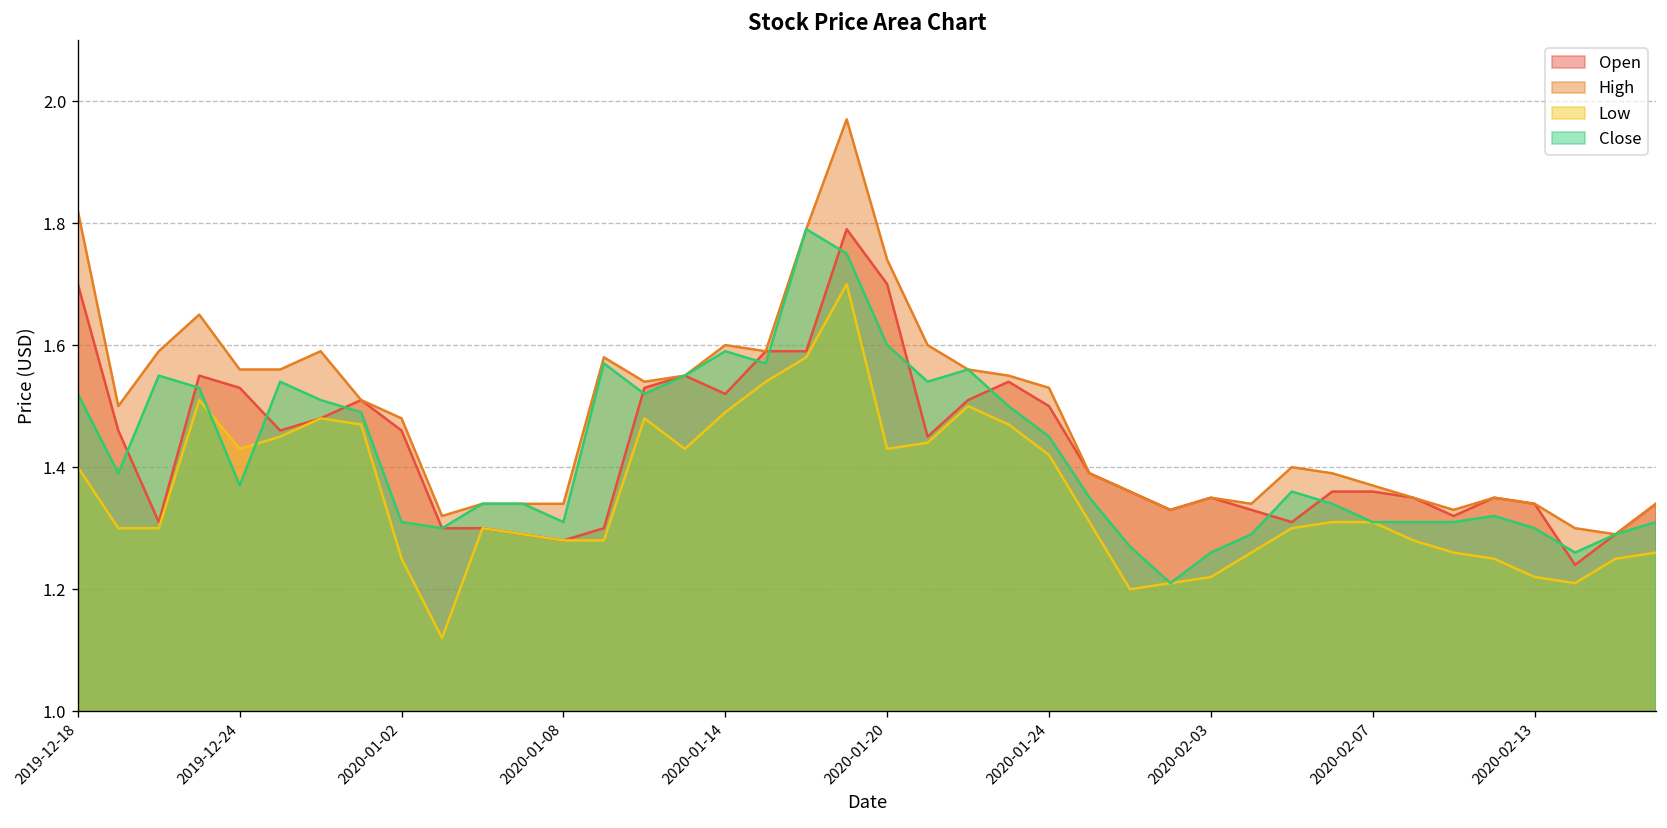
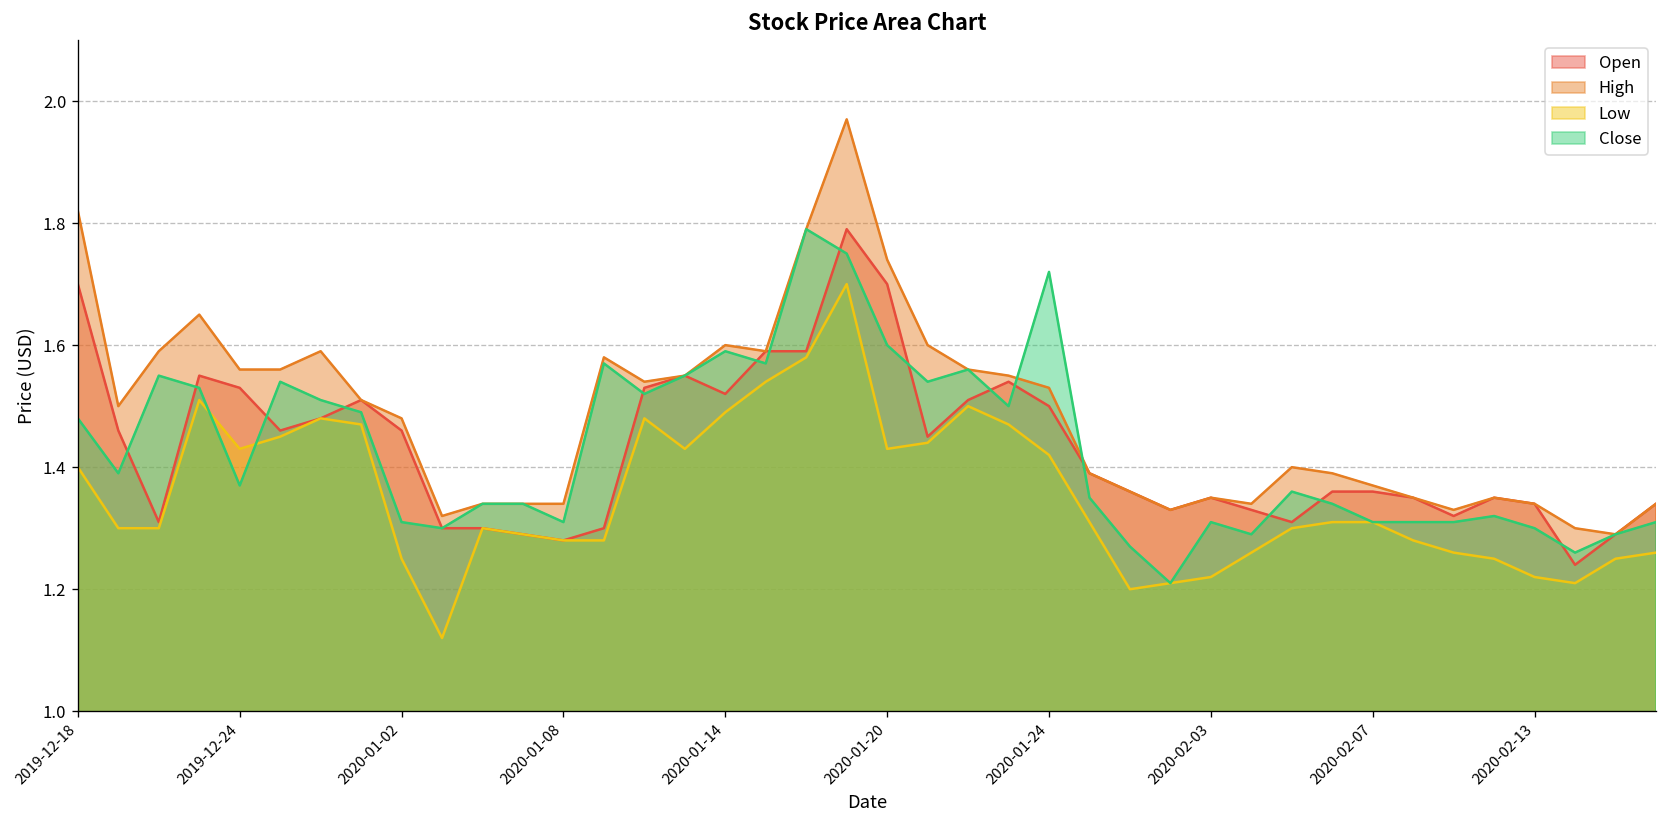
  {
    "Close": {
-     "2019-12-18": 1.52,
+     "2019-12-18": 1.48,
      "2019-12-24": 1.37,
      "2020-01-02": 1.31,
      "2020-01-08": 1.31,
      "2020-01-14": 1.59,
      "2020-01-20": 1.60,
-     "2020-01-24": 1.45,
-     "2020-02-03": 1.26,
+     "2020-01-24": 1.72,
+     "2020-02-03": 1.31,
      "2020-02-13": 1.30
    }
  }
